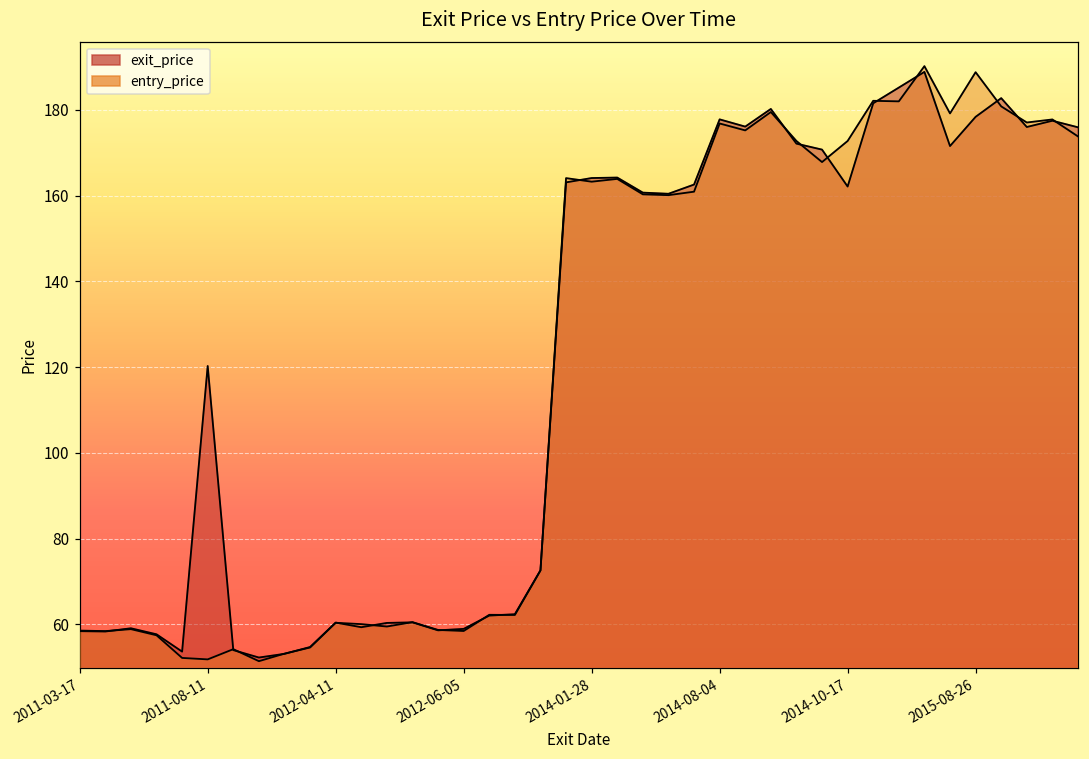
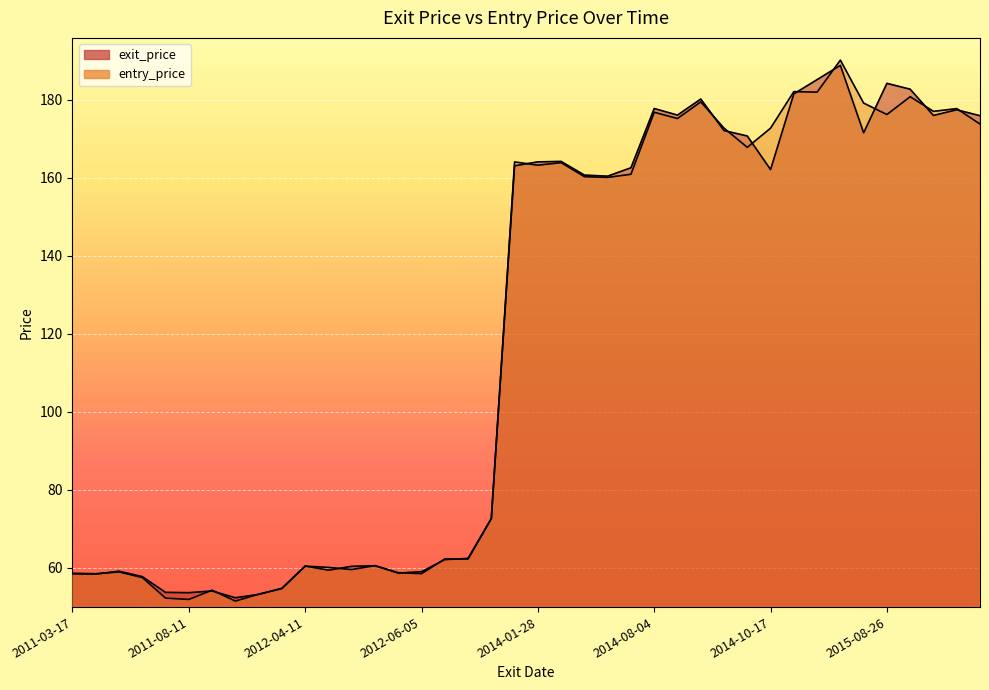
  {
    "exit_price": {
-     "2011-08-11": 120,
+     "2011-08-11": 54,
      "2014-01-28": 164,
      "2014-08-04": 178,
      "2014-10-17": 162,
-     "2015-08-26": 178
+     "2015-08-26": 184
    },
    "entry_price": {
      "2011-08-11": 52,
      "2014-01-28": 163,
      "2014-08-04": 177,
      "2014-10-17": 173,
-     "2015-08-26": 189
+     "2015-08-26": 176
    }
  }
